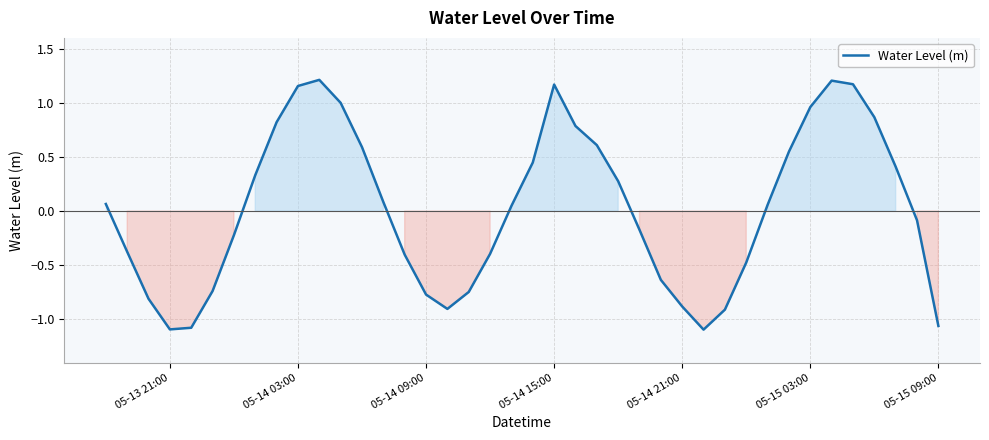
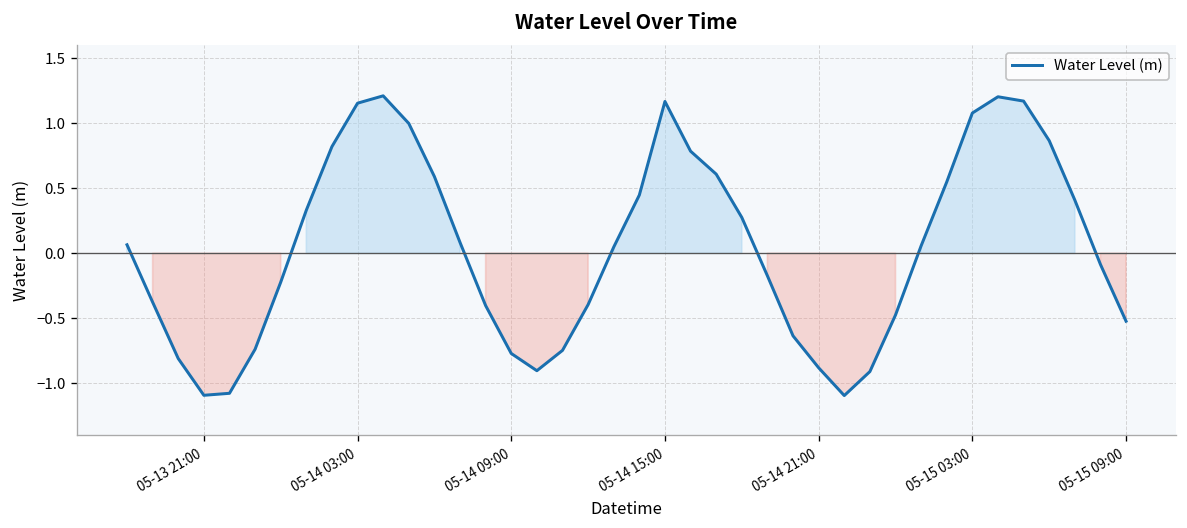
  {
    "05-13 21:00": -1.09,
    "05-14 03:00": 1.16,
    "05-14 09:00": -0.77,
    "05-14 15:00": 1.17,
    "05-14 21:00": -0.88,
-   "05-15 03:00": 0.96,
-   "05-15 09:00": -1.06
+   "05-15 03:00": 1.08,
+   "05-15 09:00": -0.52
  }
